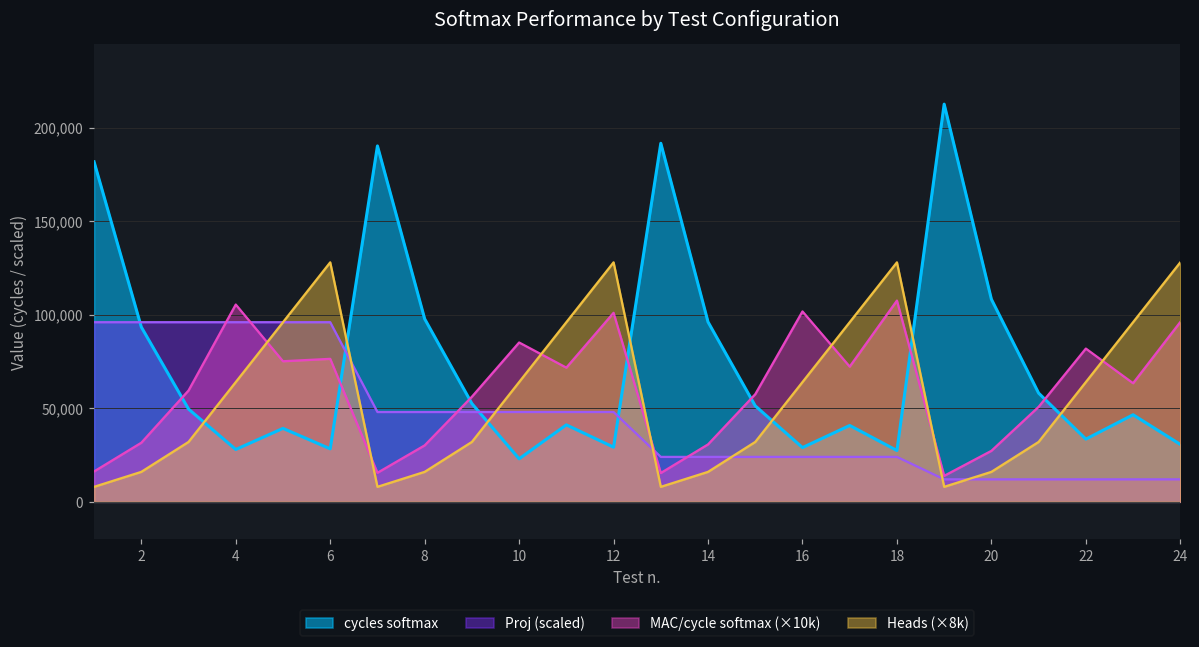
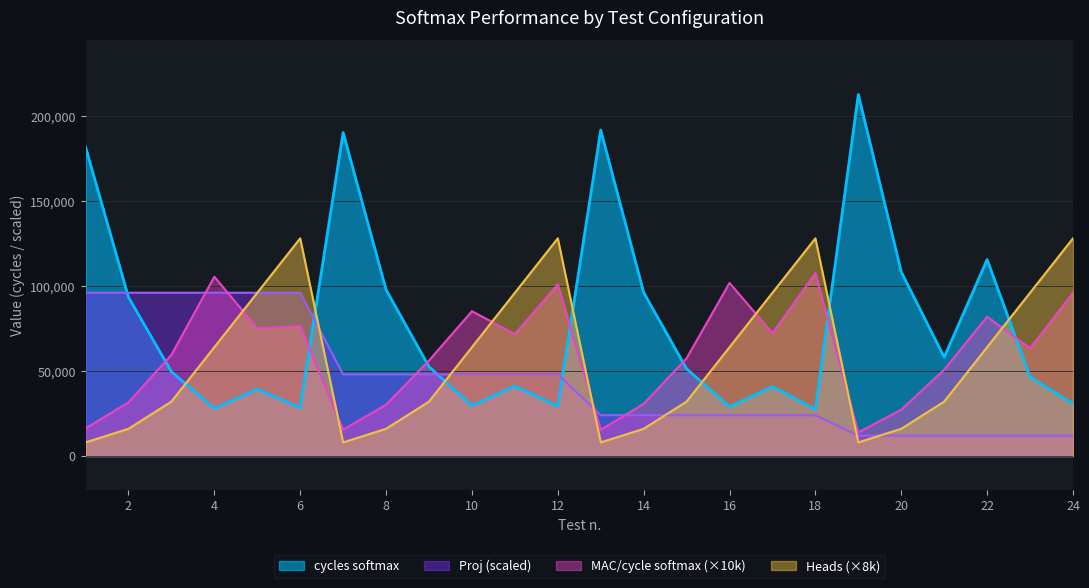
  {
    "cycles softmax": {
      "2": "93,000",
      "4": "28,000",
      "6": "28,000",
      "8": "98,000",
-     "10": "23,000",
+     "10": "30,000",
      "12": "29,000",
      "14": "96,000",
      "16": "29,000",
      "18": "27,000",
      "20": "108,000",
-     "22": "34,000",
+     "22": "116,000",
      "24": "31,000"
    },
    "Proj (scaled)": {
      "2": "96,000",
      "4": "96,000",
      "6": "96,000",
      "8": "48,000",
      "10": "48,000",
      "12": "48,000",
      "14": "24,000",
      "16": "24,000",
      "18": "24,000",
      "20": "12,000",
      "22": "12,000",
      "24": "12,000"
    },
    "MAC/cycle softmax (×10k)": {
      "2": "32,000",
      "4": "105,000",
      "6": "76,000",
      "8": "30,000",
      "10": "85,000",
      "12": "101,000",
      "14": "31,000",
      "16": "102,000",
      "18": "108,000",
      "20": "27,000",
      "22": "82,000",
      "24": "96,000"
    },
    "Heads (×8k)": {
      "2": "16,000",
      "4": "64,000",
      "6": "128,000",
      "8": "16,000",
      "10": "64,000",
      "12": "128,000",
      "14": "16,000",
      "16": "64,000",
      "18": "128,000",
      "20": "16,000",
      "22": "64,000",
      "24": "128,000"
    }
  }
